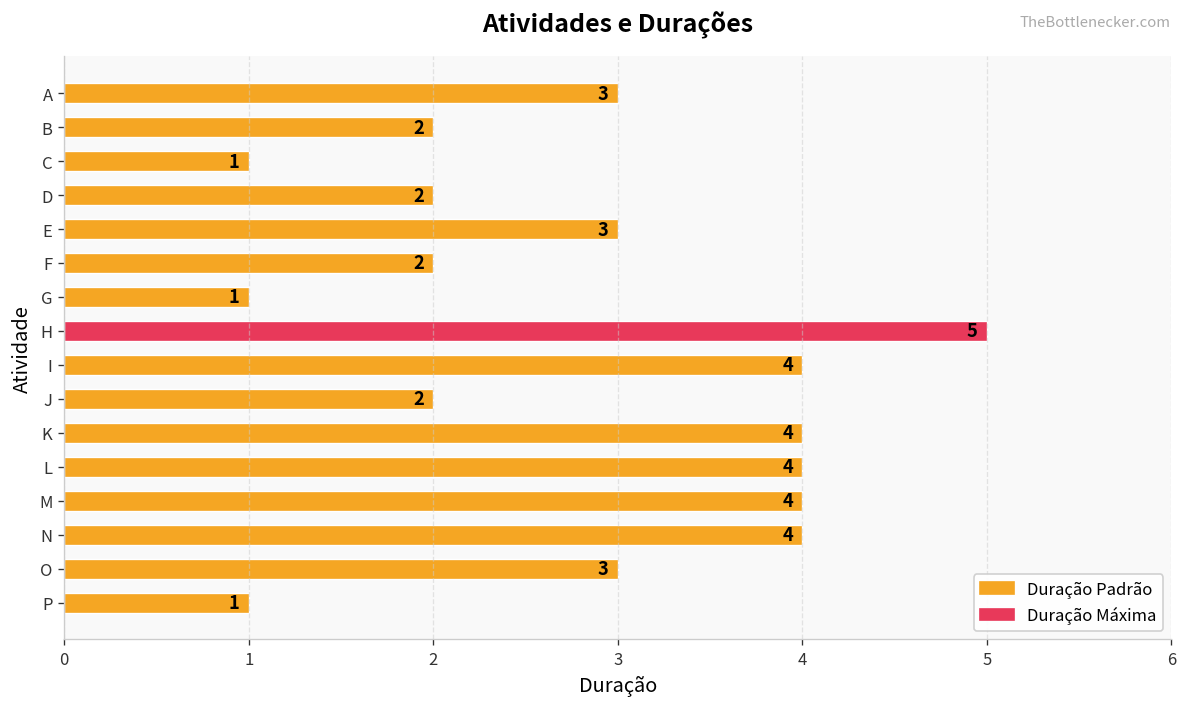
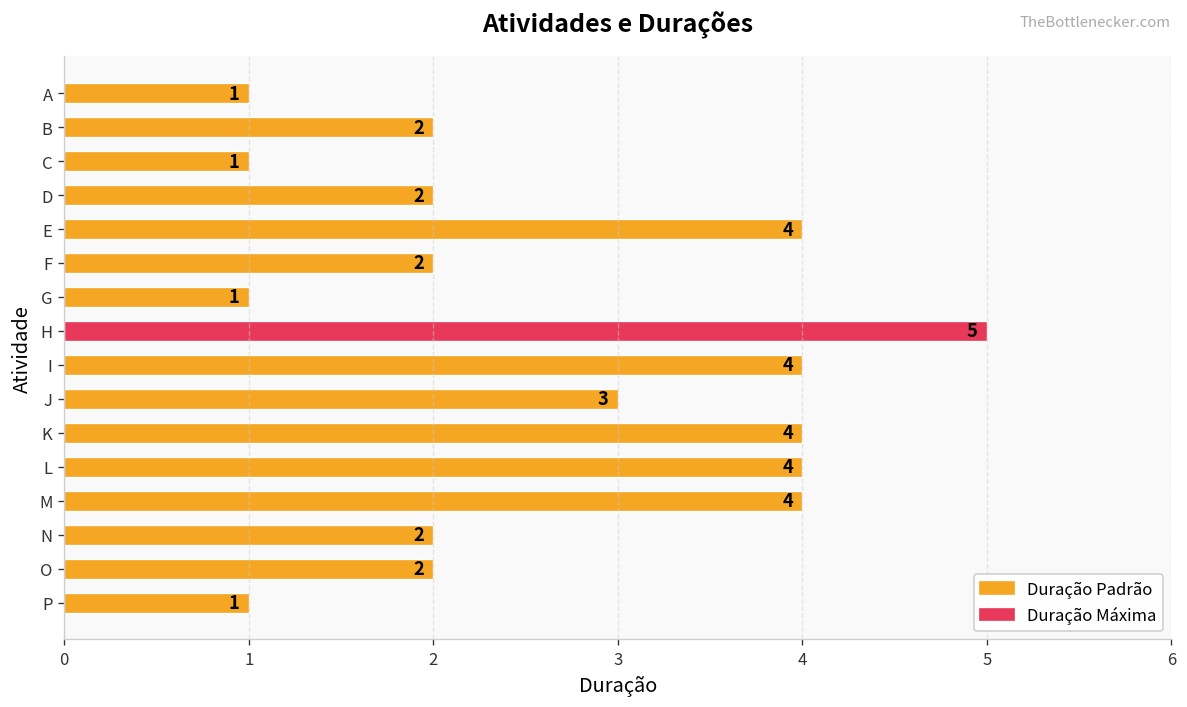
  {
-   "A": 3,
+   "A": 1,
    "B": 2,
    "C": 1,
    "D": 2,
-   "E": 3,
+   "E": 4,
    "F": 2,
    "G": 1,
    "H": 5,
    "I": 4,
-   "J": 2,
+   "J": 3,
    "K": 4,
    "L": 4,
    "M": 4,
-   "N": 4,
-   "O": 3,
+   "N": 2,
+   "O": 2,
    "P": 1
  }
